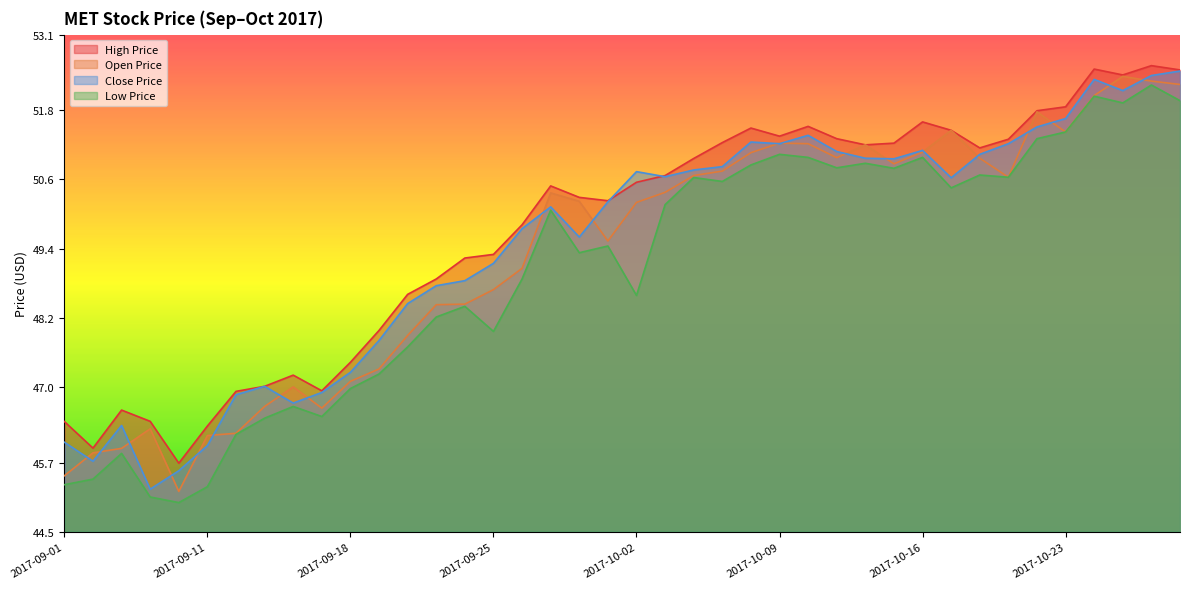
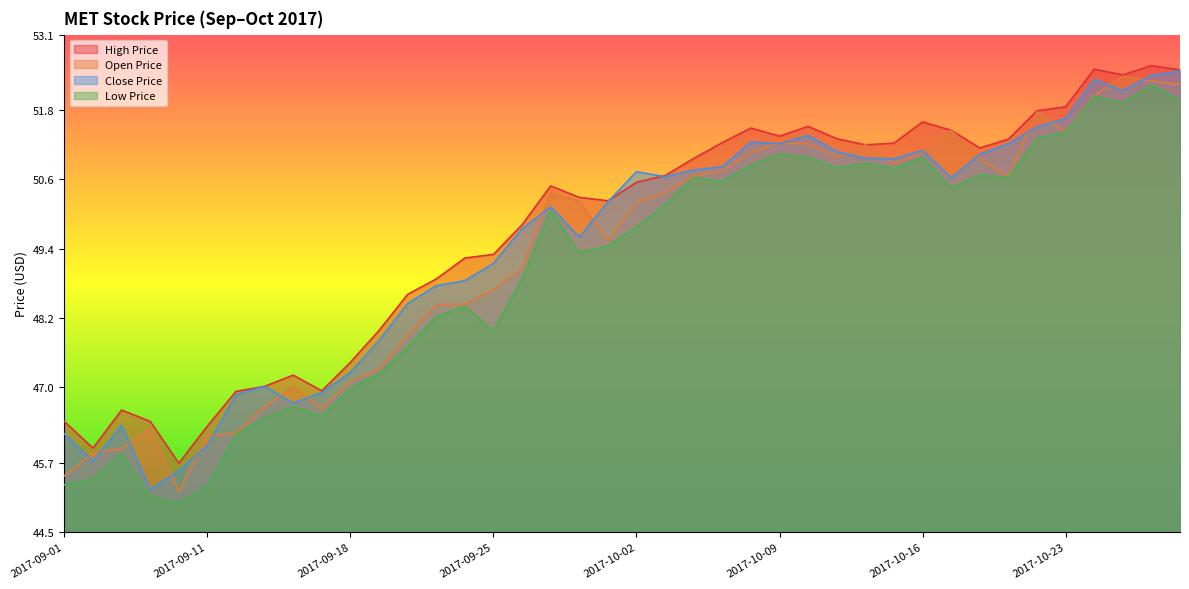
  {
    "Close Price": {
-     "2017-09-01": 46.1,
+     "2017-09-01": 46.2,
      "2017-09-11": 46.0,
      "2017-09-18": 47.3,
      "2017-09-25": 49.1,
      "2017-10-02": 50.7,
      "2017-10-23": 51.6
    },
    "Low Price": {
      "2017-09-01": 45.3,
      "2017-09-11": 45.3,
      "2017-09-18": 47.0,
      "2017-09-25": 48.0,
-     "2017-10-02": 48.6,
+     "2017-10-02": 49.8,
      "2017-10-09": 51.0,
      "2017-10-16": 51.0
    }
  }
